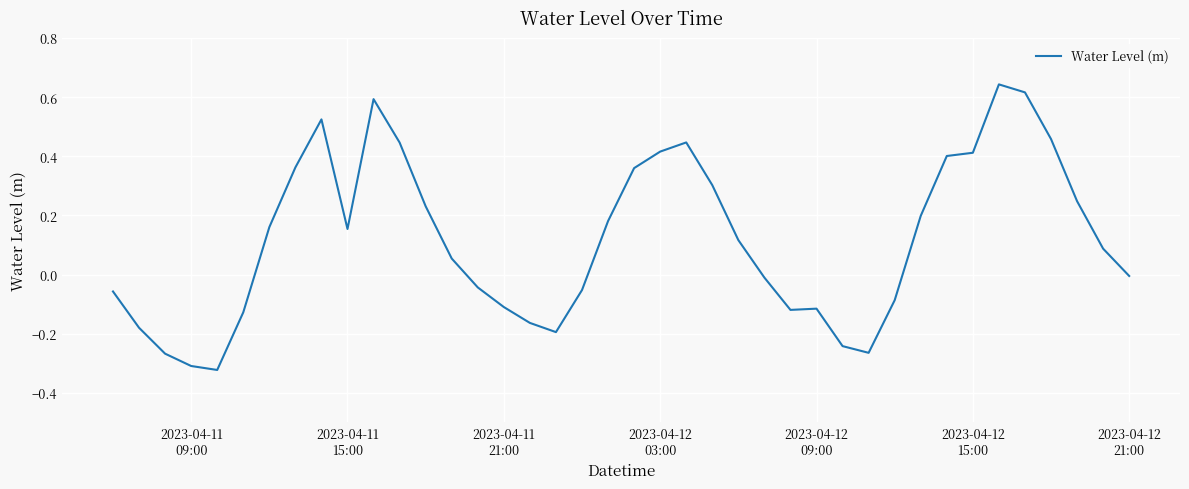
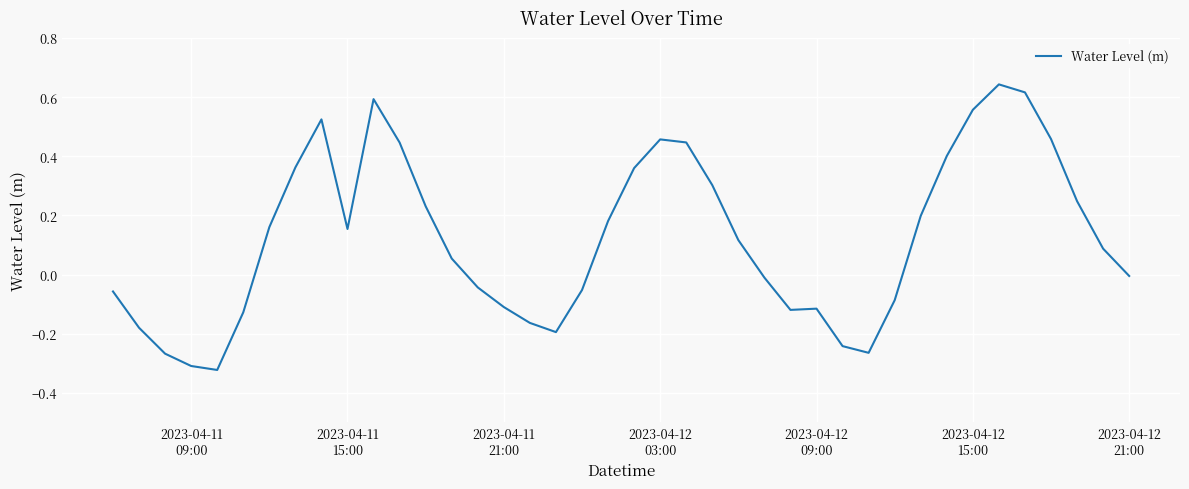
  {
    "2023-04-11 09:00": -0.31,
    "2023-04-11 15:00": 0.15,
    "2023-04-11 21:00": -0.11,
-   "2023-04-12 03:00": 0.42,
+   "2023-04-12 03:00": 0.46,
    "2023-04-12 09:00": -0.12,
-   "2023-04-12 15:00": 0.41,
+   "2023-04-12 15:00": 0.56,
    "2023-04-12 21:00": 0.00
  }
